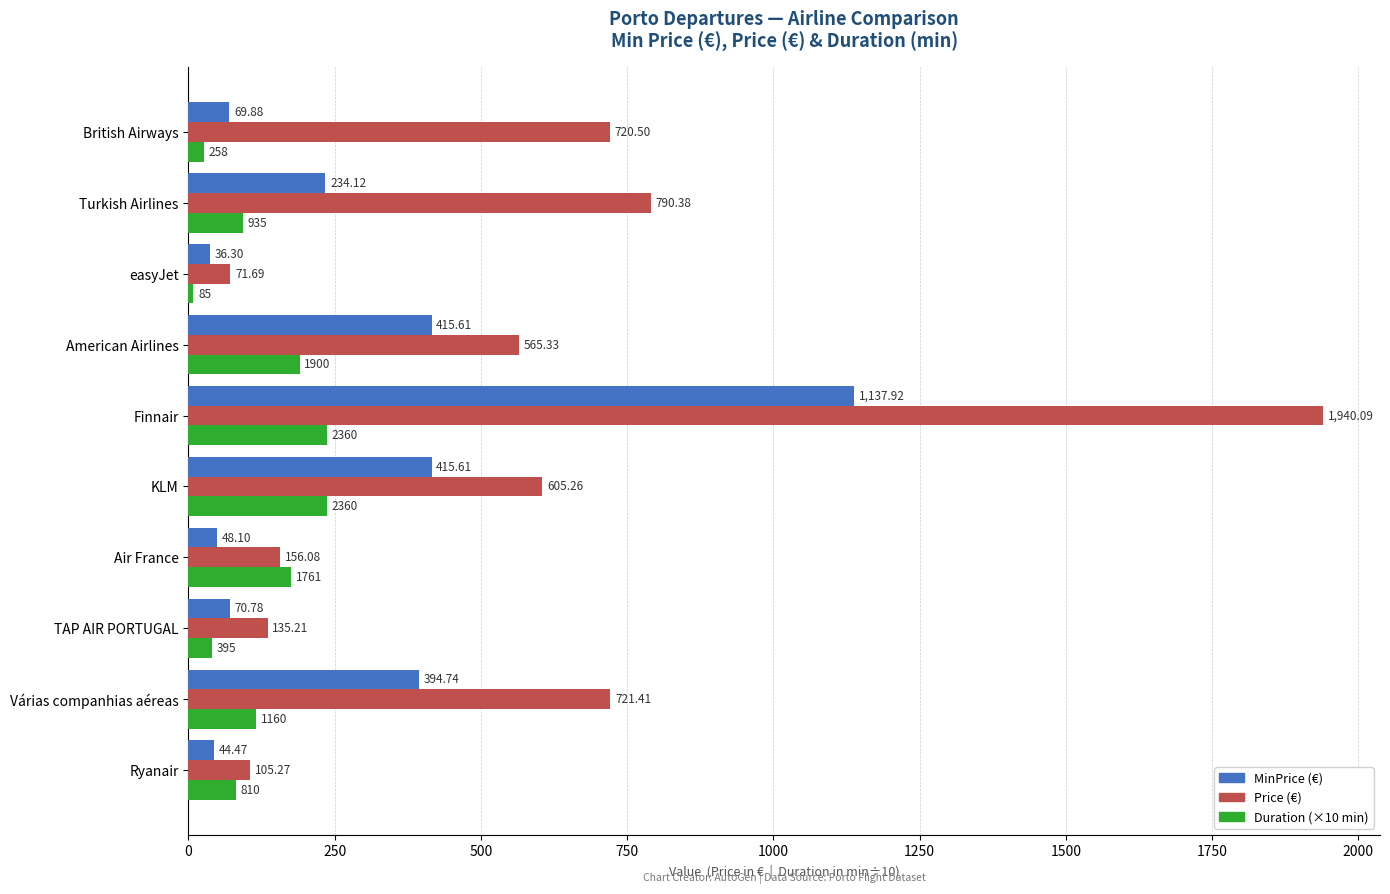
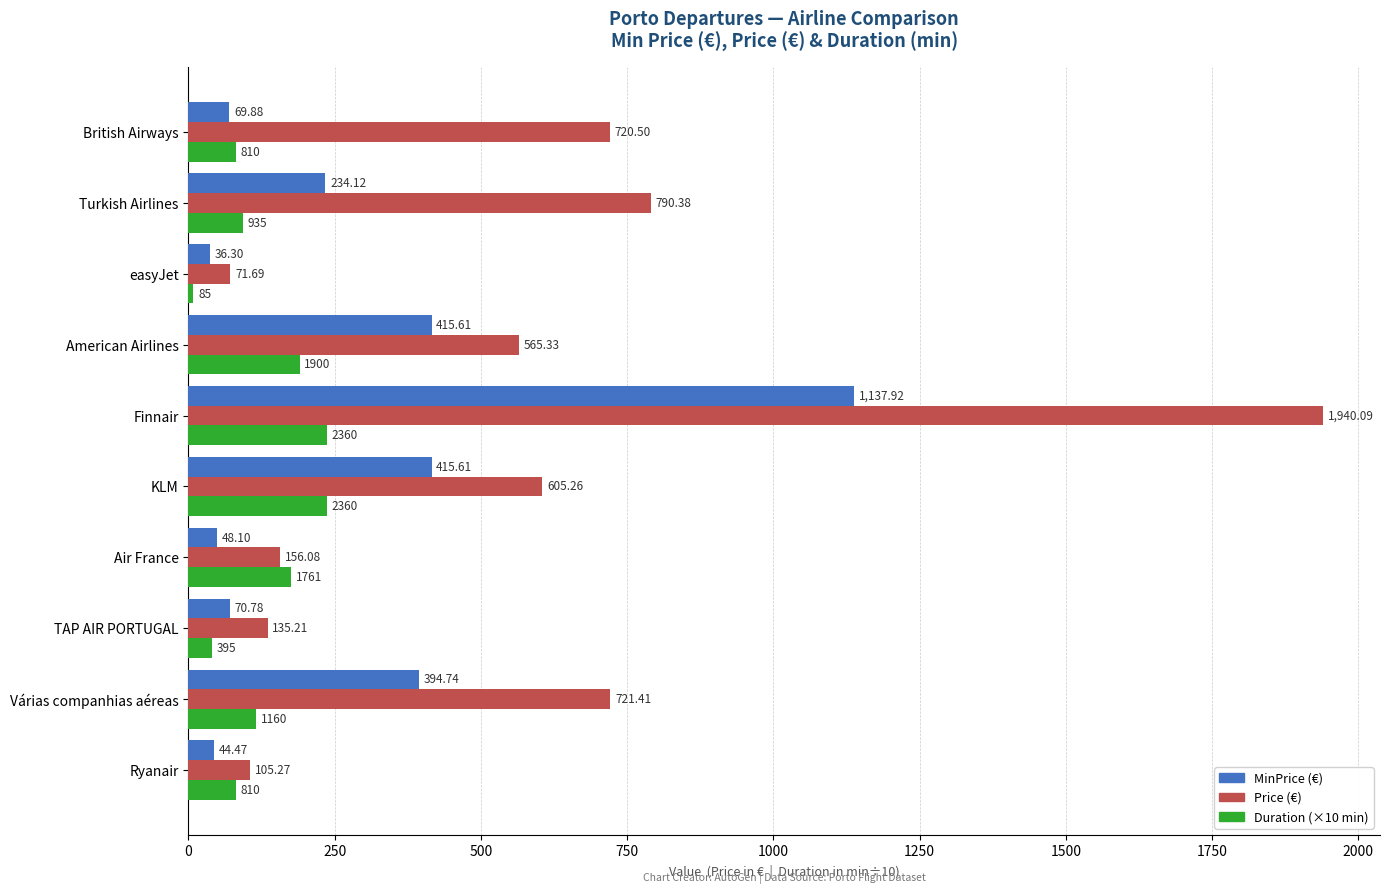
  {
    "Duration (×10 min)": {
-     "British Airways": 258
+     "British Airways": 810
    }
  }
